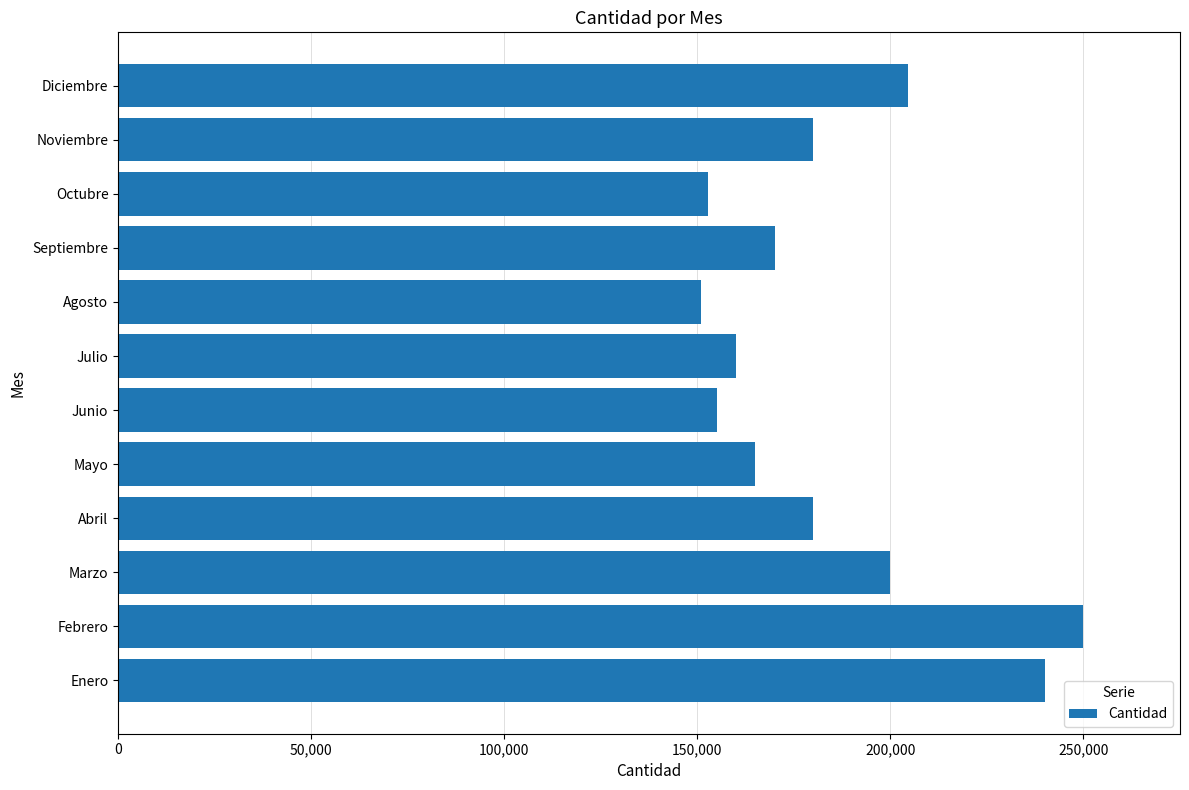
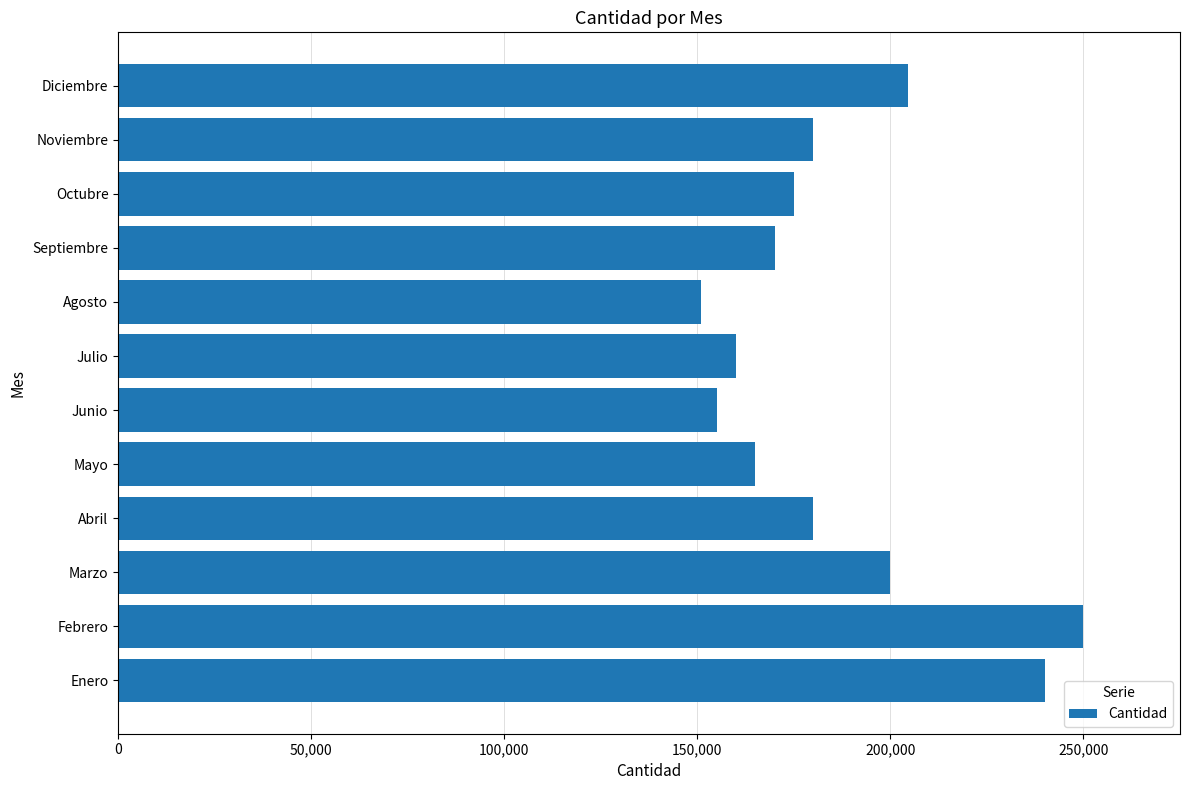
  {
    "Diciembre": "205,000",
    "Noviembre": "180,000",
-   "Octubre": "153,000",
+   "Octubre": "175,000",
    "Septiembre": "170,000",
    "Agosto": "151,000",
    "Julio": "160,000",
    "Junio": "155,000",
    "Mayo": "165,000",
    "Abril": "180,000",
    "Marzo": "200,000",
    "Febrero": "250,000",
    "Enero": "240,000"
  }
